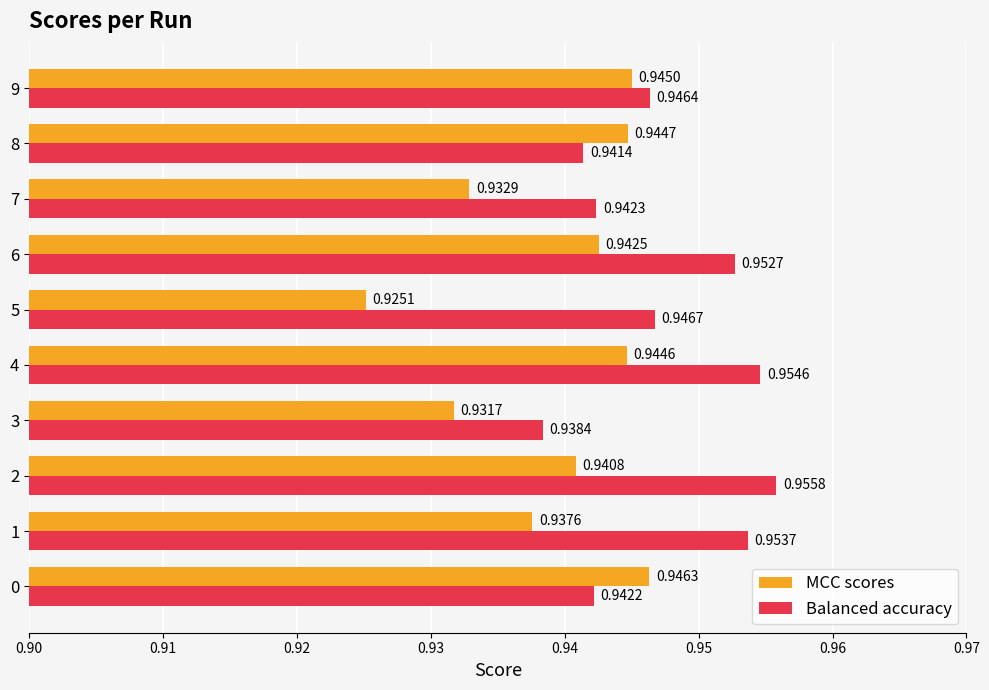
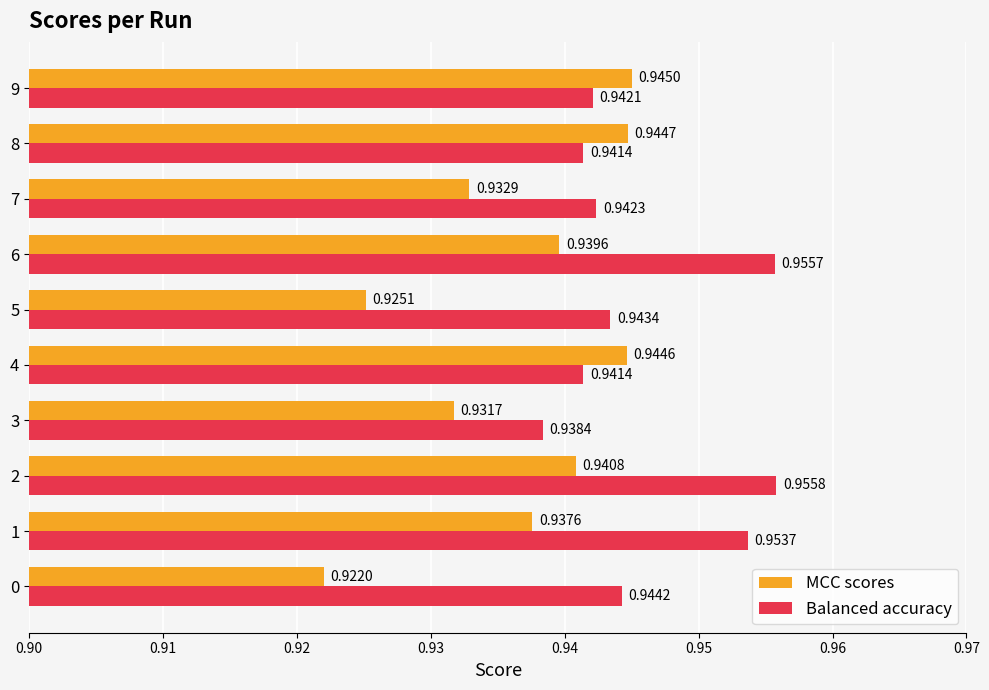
  {
    "MCC scores": {
      "9": 0.9450,
      "8": 0.9447,
      "7": 0.9329,
-     "6": 0.9425,
+     "6": 0.9396,
      "5": 0.9251,
      "4": 0.9446,
      "3": 0.9317,
      "2": 0.9408,
      "1": 0.9376,
-     "0": 0.9463
+     "0": 0.9220
    },
    "Balanced accuracy": {
-     "9": 0.9464,
+     "9": 0.9421,
      "8": 0.9414,
      "7": 0.9423,
-     "6": 0.9527,
-     "5": 0.9467,
-     "4": 0.9546,
+     "6": 0.9557,
+     "5": 0.9434,
+     "4": 0.9414,
      "3": 0.9384,
      "2": 0.9558,
      "1": 0.9537,
-     "0": 0.9422
+     "0": 0.9442
    }
  }
